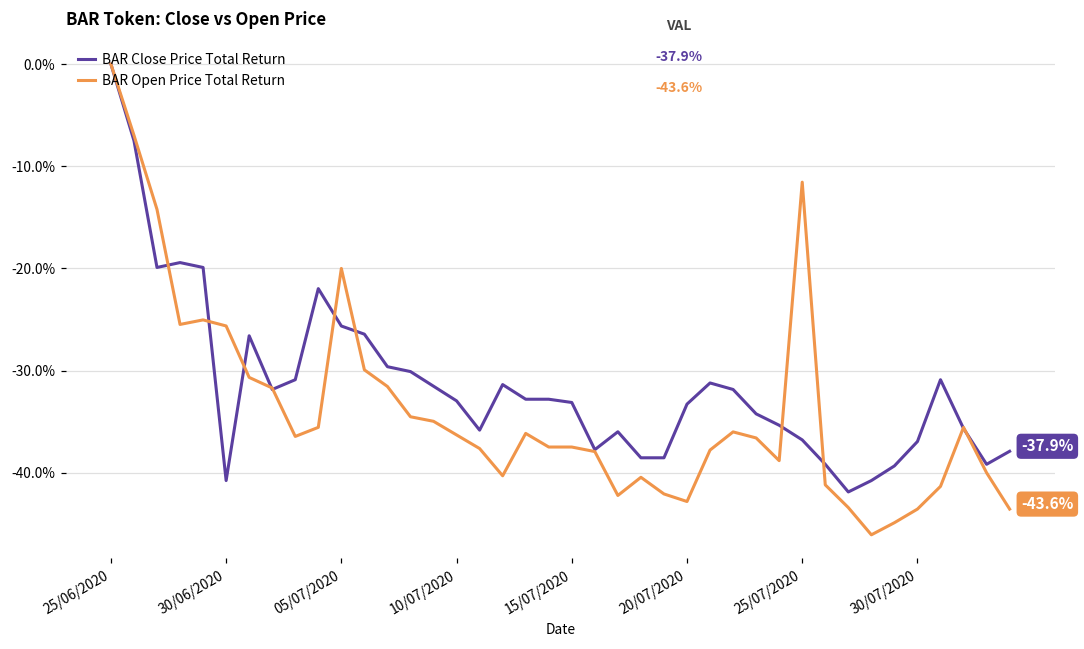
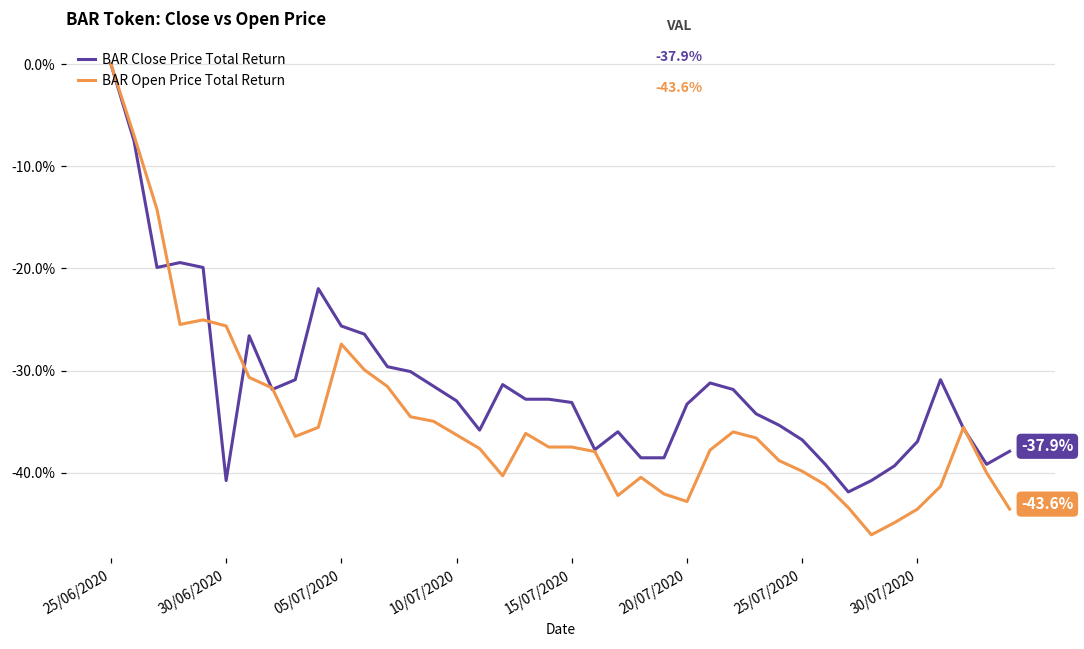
  {
    "BAR Close Price Total Return": {
      "30/06/2020": "-41%",
      "05/07/2020": "-26%",
      "10/07/2020": "-33%",
      "15/07/2020": "-33%",
      "20/07/2020": "-33%",
      "25/07/2020": "-37%",
      "30/07/2020": "-37%"
    },
    "BAR Open Price Total Return": {
      "30/06/2020": "-26%",
-     "05/07/2020": "-20%",
+     "05/07/2020": "-27%",
      "10/07/2020": "-36%",
      "15/07/2020": "-37%",
      "20/07/2020": "-43%",
-     "25/07/2020": "-12%",
+     "25/07/2020": "-40%",
      "30/07/2020": "-44%"
    }
  }
